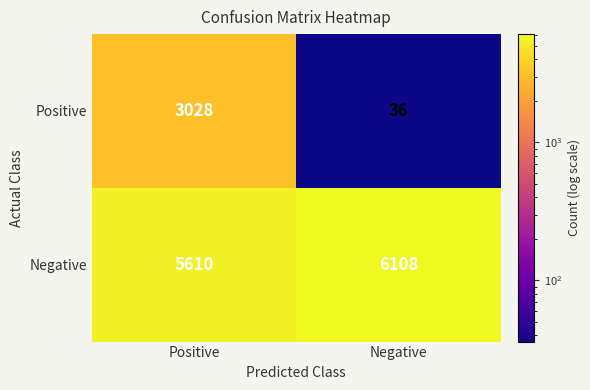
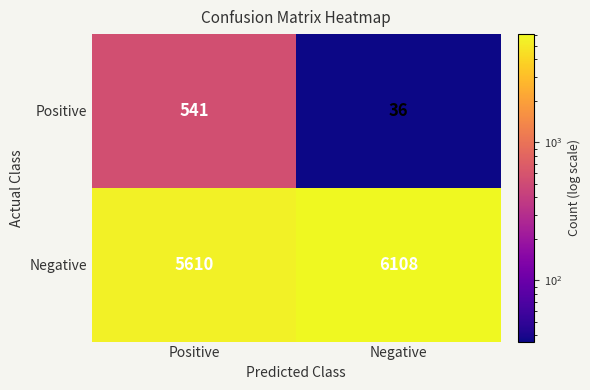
  {
    "Positive": {
-     "Positive": 3028,
+     "Positive": 541,
      "Negative": 36
    },
    "Negative": {
      "Positive": 5610,
      "Negative": 6108
    }
  }
